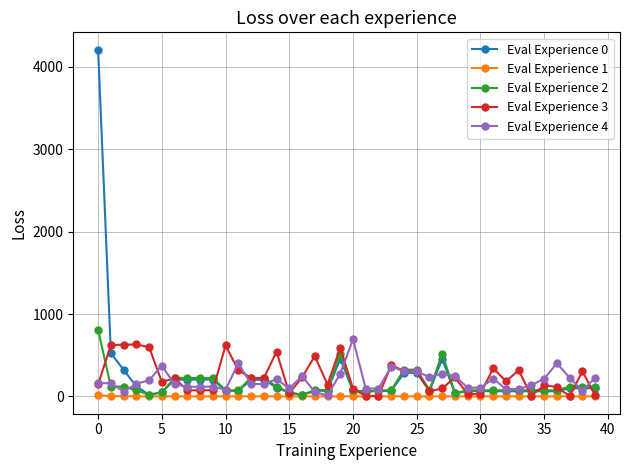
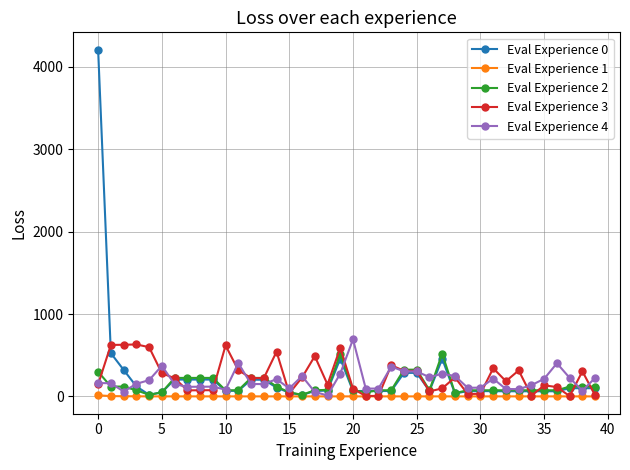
  {
    "Eval Experience 0": {
      "0": 4200
    },
    "Eval Experience 1": {
      "0": 0,
      "5": 0,
      "10": 0,
      "15": 0,
      "20": 0,
      "25": 0,
      "30": 0,
      "35": 0
    },
    "Eval Experience 2": {
-     "0": 800
+     "0": 300
    },
    "Eval Experience 3": {
-     "5": 200,
+     "5": 300,
      "10": 600,
      "30": 0,
      "35": 100
    },
    "Eval Experience 4": {
      "5": 400,
      "15": 100,
      "20": 700,
      "30": 100,
      "35": 200
    }
  }
